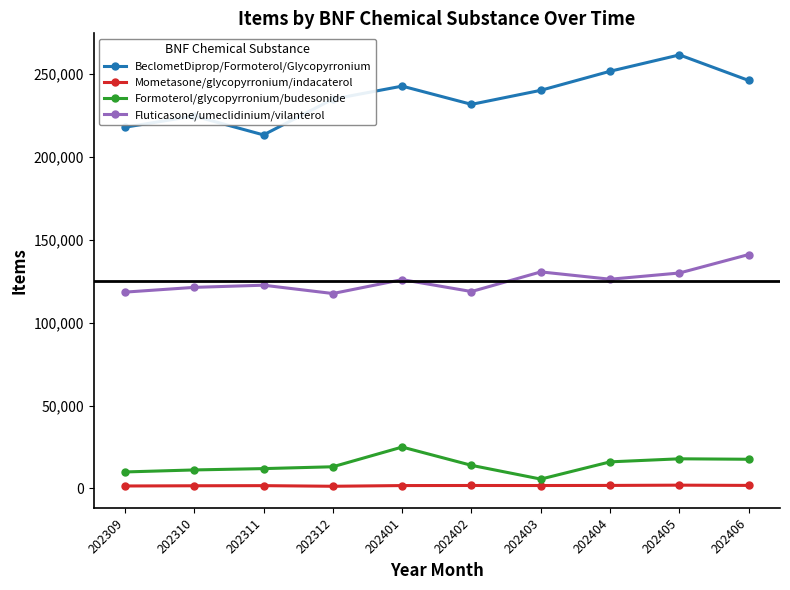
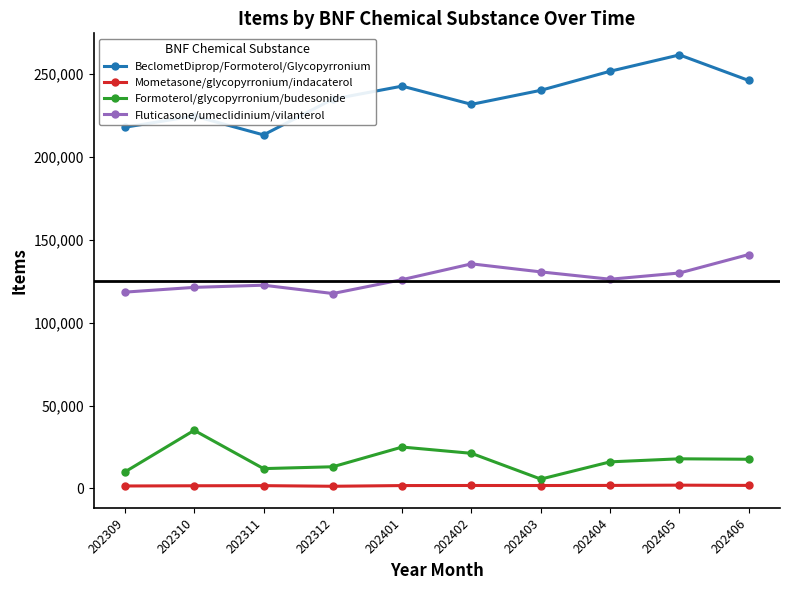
  {
    "BeclometDiprop/Formoterol/Glycopyrronium": {
      "202309": "218,000",
      "202311": "213,000",
      "202401": "243,000",
      "202402": "232,000",
      "202403": "240,000",
      "202404": "252,000",
      "202405": "262,000",
      "202406": "246,000"
    },
    "Mometasone/glycopyrronium/indacaterol": {
      "202309": "1,000",
      "202310": "2,000",
      "202311": "2,000",
      "202312": "1,000",
      "202401": "2,000",
      "202402": "2,000",
      "202403": "2,000",
      "202404": "2,000",
      "202405": "2,000",
      "202406": "2,000"
    },
    "Formoterol/glycopyrronium/budesonide": {
      "202309": "10,000",
-     "202310": "11,000",
+     "202310": "35,000",
      "202311": "12,000",
      "202312": "13,000",
      "202401": "25,000",
-     "202402": "14,000",
+     "202402": "21,000",
      "202403": "6,000",
      "202404": "16,000",
      "202405": "18,000",
      "202406": "18,000"
    },
    "Fluticasone/umeclidinium/vilanterol": {
      "202309": "118,000",
      "202310": "121,000",
      "202311": "123,000",
      "202312": "118,000",
      "202401": "126,000",
-     "202402": "119,000",
+     "202402": "135,000",
      "202403": "131,000",
      "202404": "126,000",
      "202405": "130,000",
      "202406": "141,000"
    }
  }
